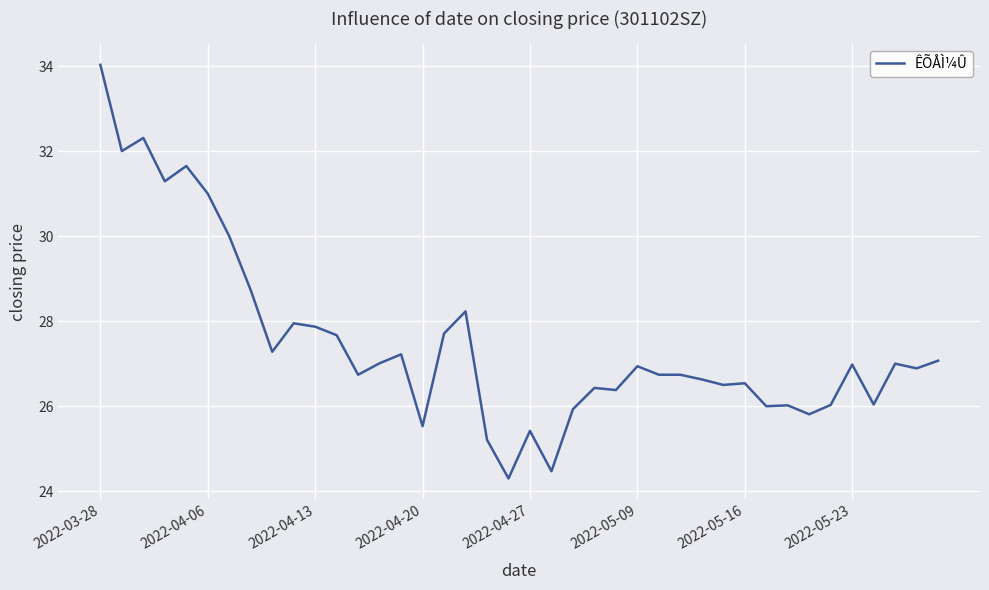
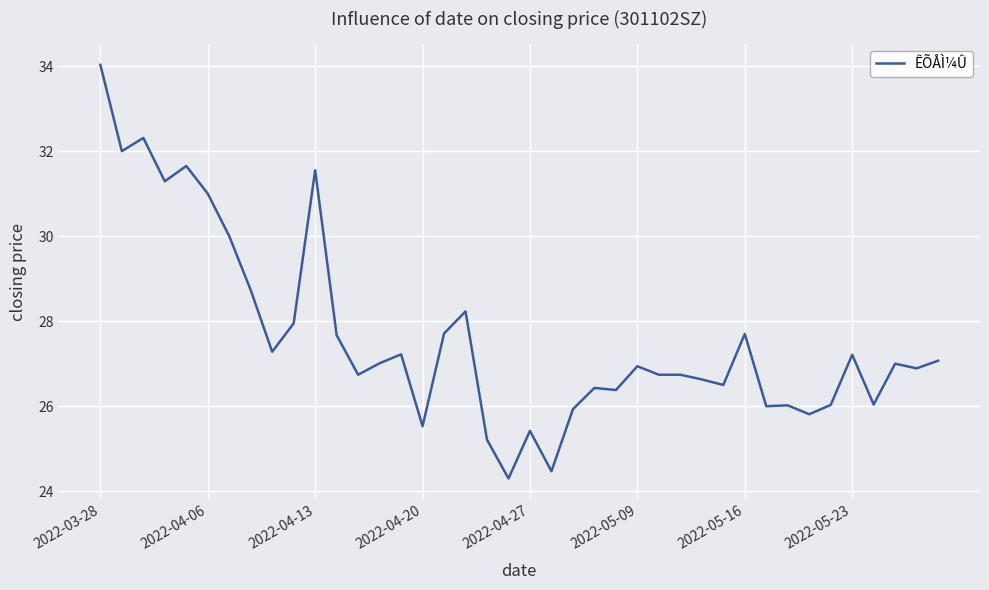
  {
    "2022-03-28": 34.0,
    "2022-04-06": 31.0,
-   "2022-04-13": 27.9,
+   "2022-04-13": 31.6,
    "2022-04-20": 25.5,
    "2022-04-27": 25.4,
    "2022-05-09": 26.9,
-   "2022-05-16": 26.5,
-   "2022-05-23": 27.0
+   "2022-05-16": 27.7,
+   "2022-05-23": 27.2
  }
